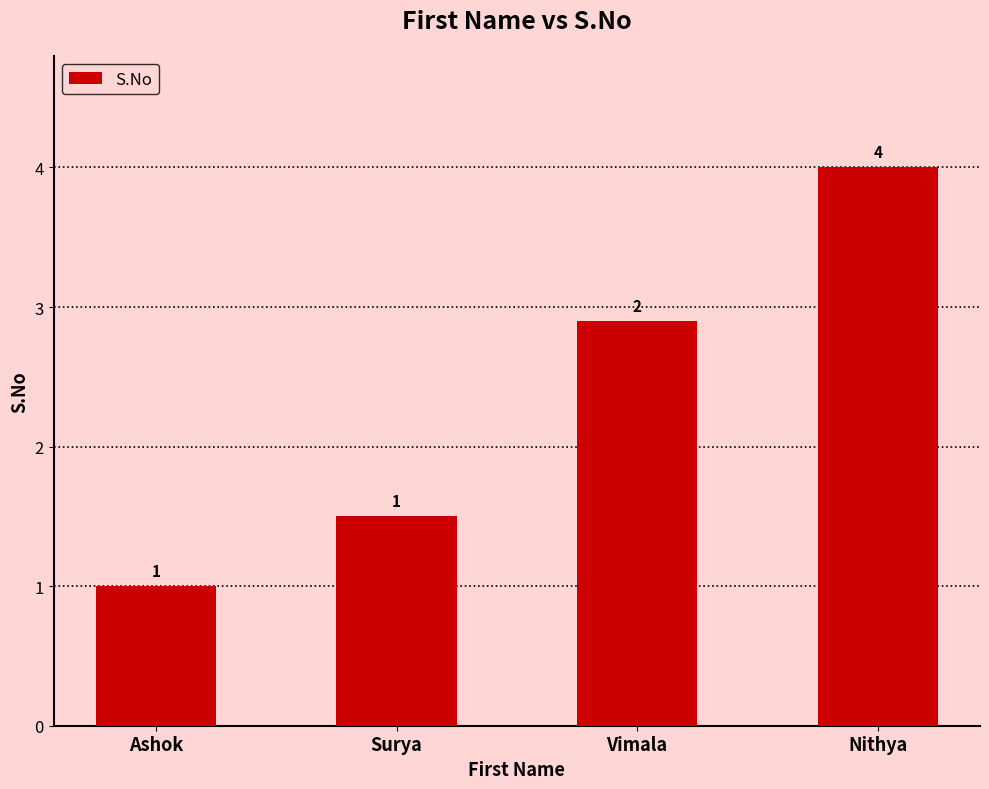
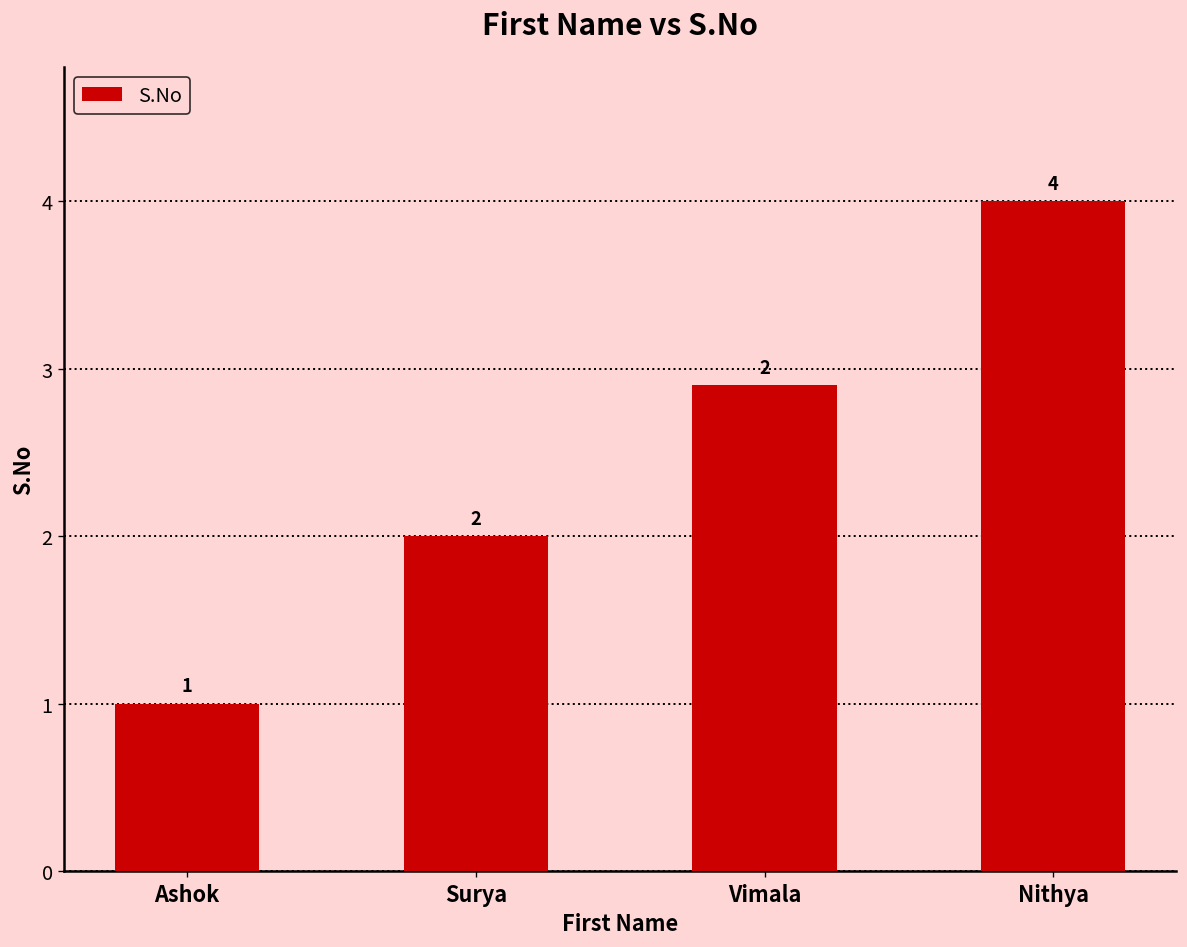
  {
    "Ashok": 1,
-   "Surya": 1,
+   "Surya": 2,
    "Nithya": 4
  }
